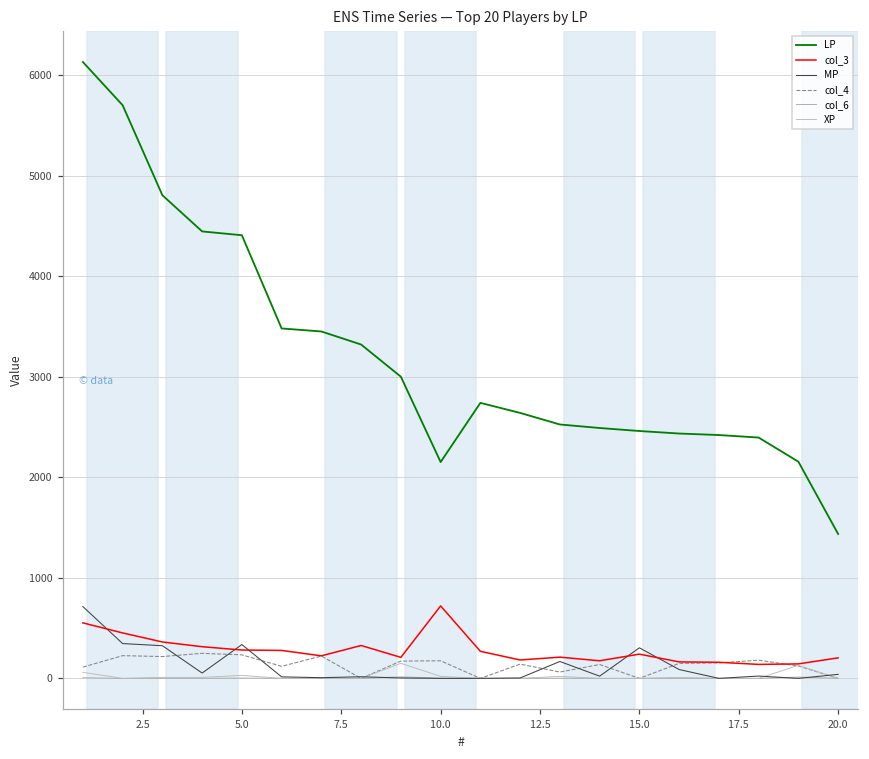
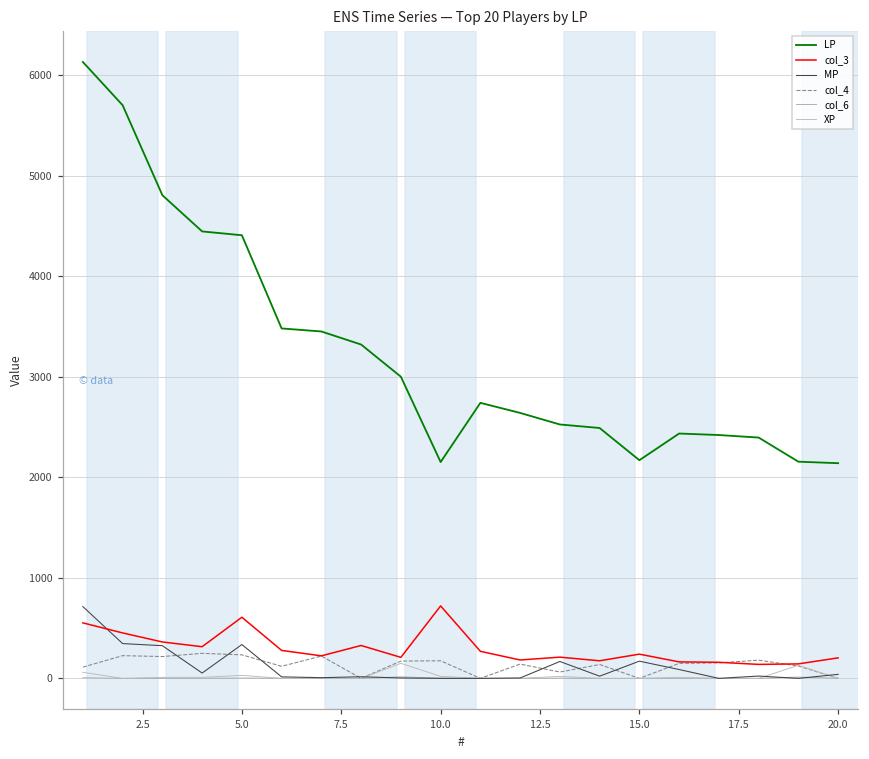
  {
    "LP": {
      "5.0": 4400,
      "10.0": 2200,
-     "15.0": 2500,
-     "20.0": 1400
+     "15.0": 2200,
+     "20.0": 2100
    },
    "col_3": {
-     "5.0": 300,
+     "5.0": 600,
      "10.0": 700,
      "15.0": 200,
      "20.0": 200
    },
    "MP": {
      "5.0": 300,
-     "15.0": 300,
+     "15.0": 200,
      "20.0": 0
    }
  }
